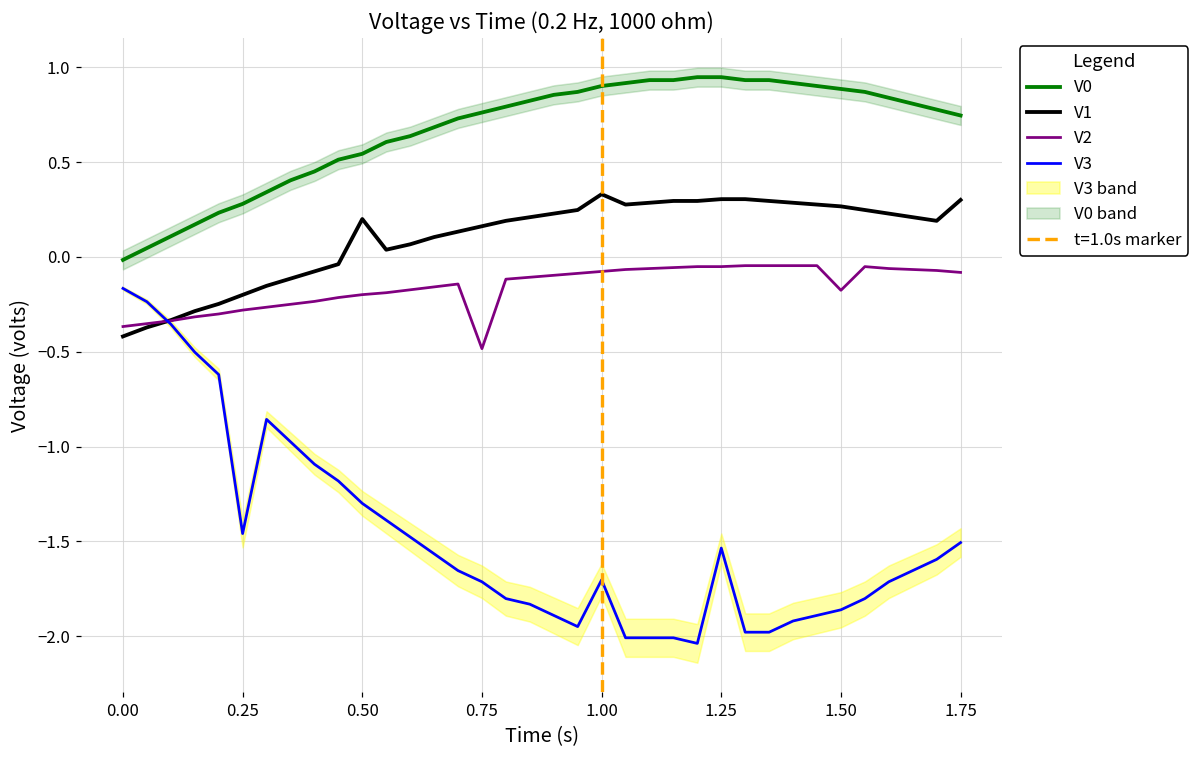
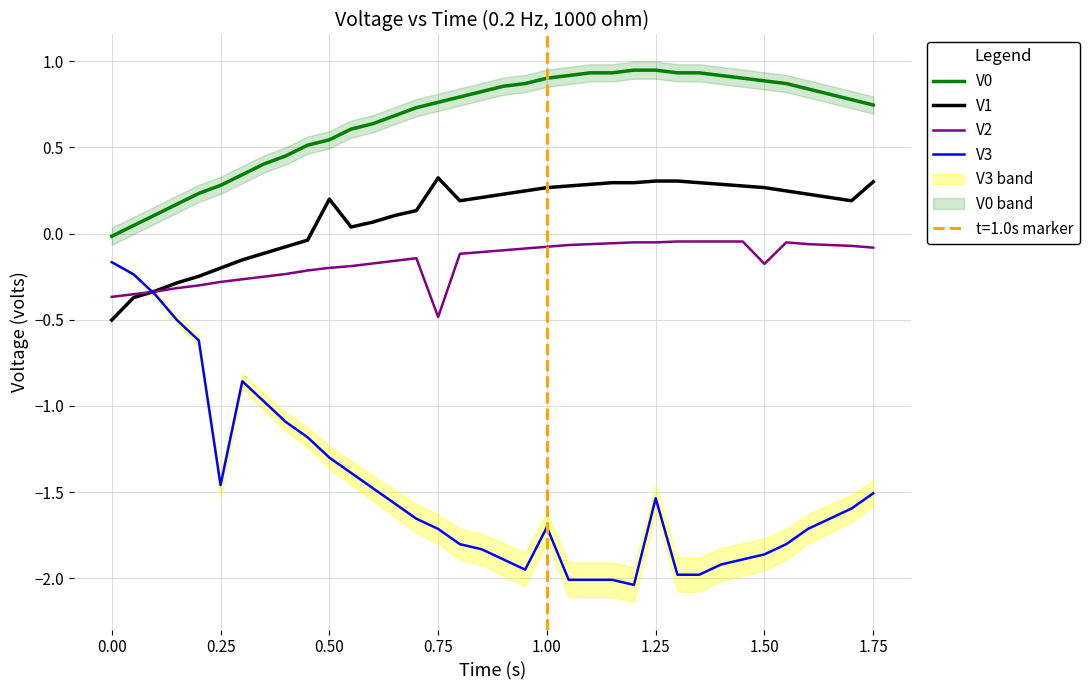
  {
    "V1": {
-     "0.00": -0.42,
+     "0.00": -0.50,
      "0.25": -0.20,
      "0.50": 0.20,
-     "0.75": 0.16,
-     "1.00": 0.33,
+     "0.75": 0.32,
+     "1.00": 0.27,
      "1.25": 0.30,
      "1.50": 0.27,
      "1.75": 0.30
    },
    "V2": {
      "0.00": -0.37,
      "0.25": -0.28,
      "0.50": -0.20,
      "0.75": -0.48,
      "1.00": -0.08,
      "1.25": -0.05,
      "1.50": -0.18,
      "1.75": -0.08
    },
    "V3": {
      "0.25": -1.46,
      "0.50": -1.30,
      "0.75": -1.71,
      "1.00": -1.70,
      "1.25": -1.54,
      "1.50": -1.86,
      "1.75": -1.51
    }
  }
